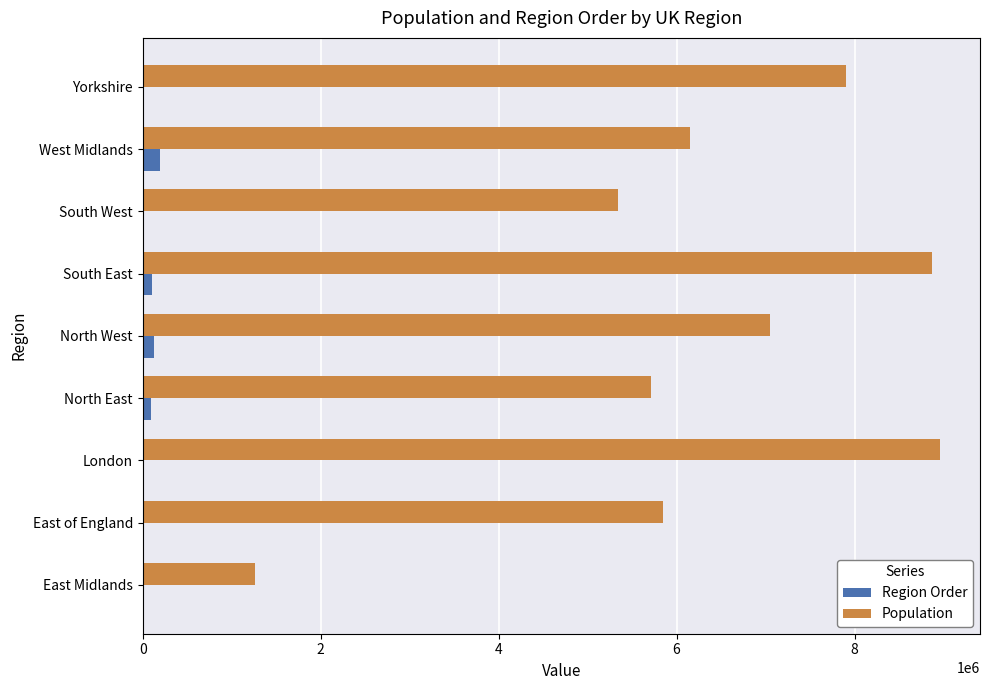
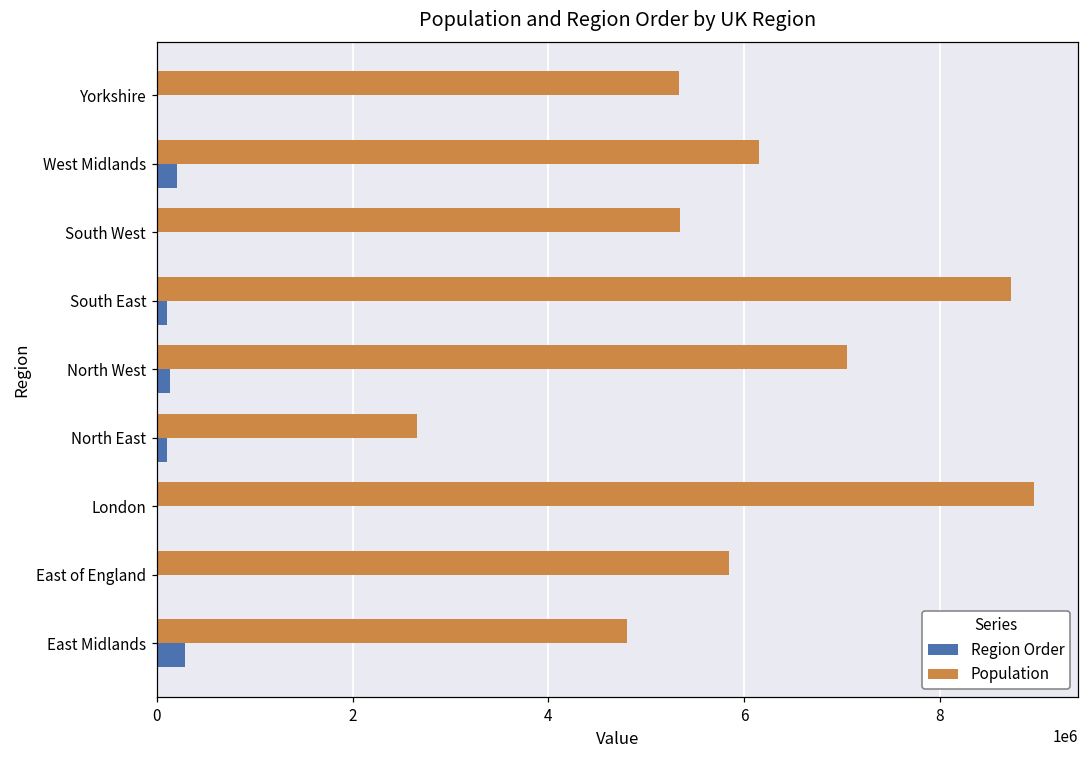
  {
    "Region Order": {
      "West Midlands": 200000,
      "South East": 100000,
      "North West": 100000,
      "North East": 100000,
-     "East Midlands": 0
+     "East Midlands": 300000
    },
    "Population": {
-     "Yorkshire": 7900000,
+     "Yorkshire": 5300000,
      "West Midlands": 6200000,
      "South West": 5300000,
-     "South East": 8900000,
+     "South East": 8700000,
      "North West": 7100000,
-     "North East": 5700000,
+     "North East": 2700000,
      "London": 9000000,
      "East of England": 5800000,
-     "East Midlands": 1300000
+     "East Midlands": 4800000
    }
  }
